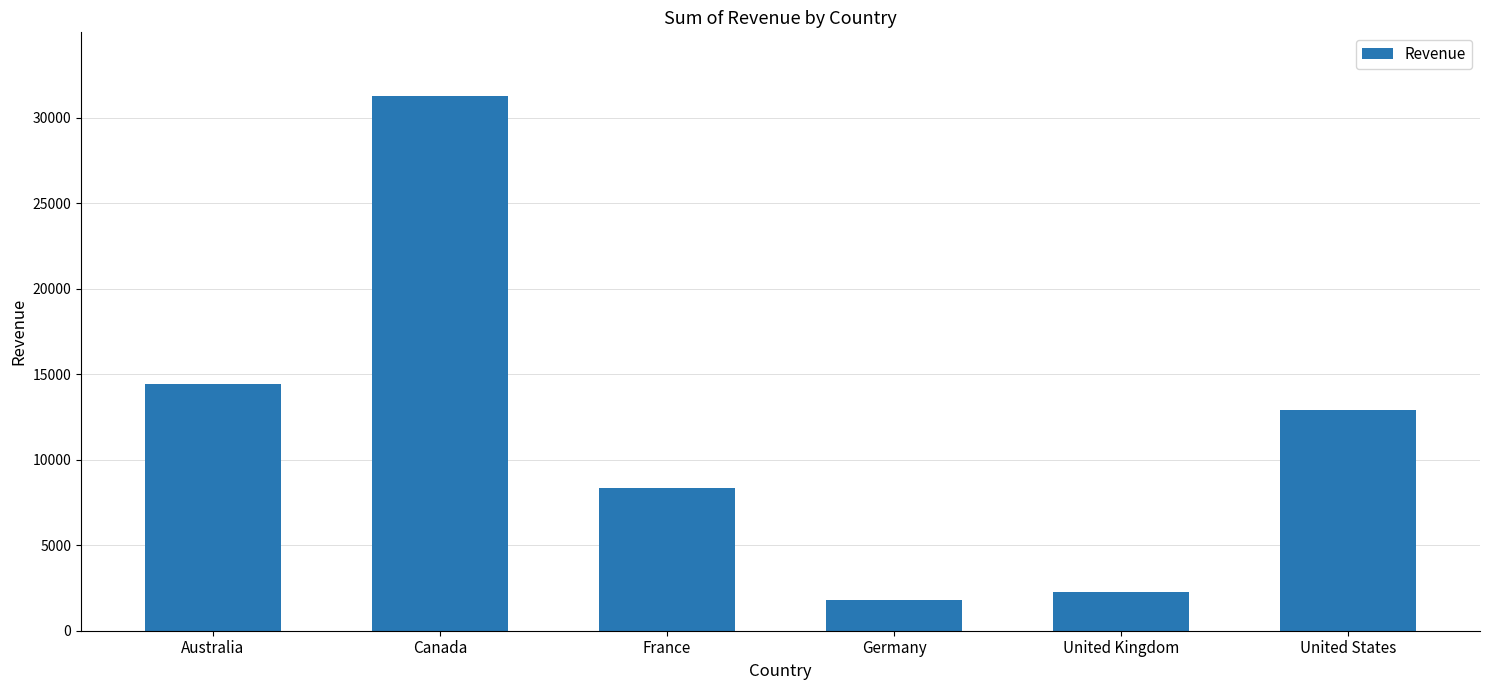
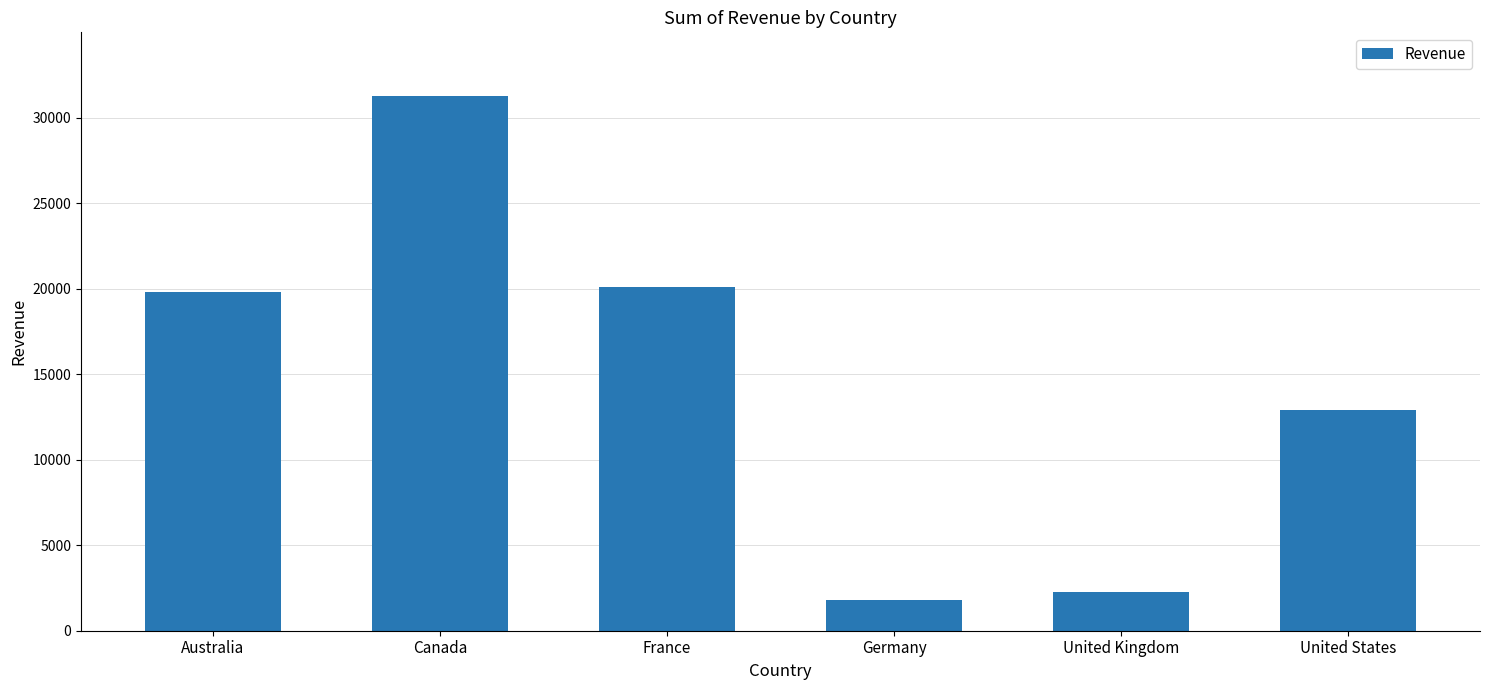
  {
-   "Australia": 14400,
+   "Australia": 19800,
    "Canada": 31200,
-   "France": 8300,
+   "France": 20100,
    "Germany": 1800,
    "United Kingdom": 2300,
    "United States": 12900
  }
